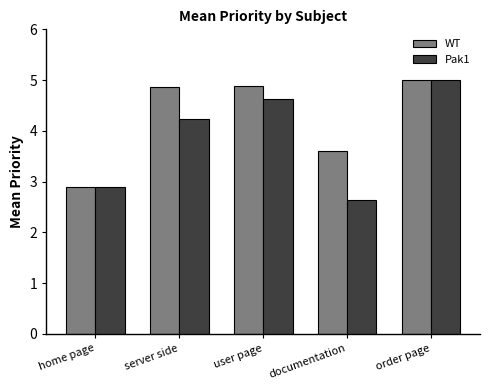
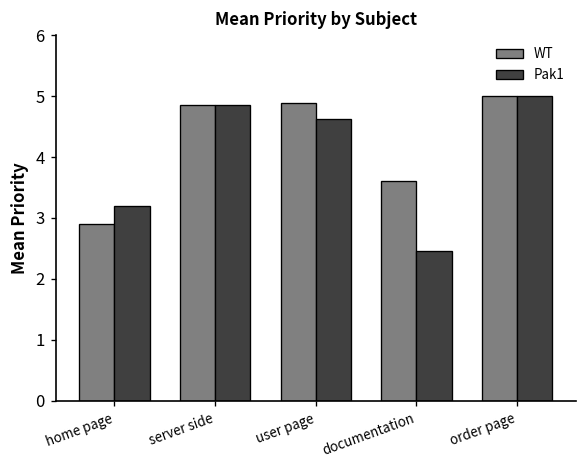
  {
    "WT": {
      "home page": 2.9,
      "server side": 4.9,
      "user page": 4.9,
      "documentation": 3.6,
      "order page": 5.0
    },
    "Pak1": {
-     "home page": 2.9,
-     "server side": 4.2,
+     "home page": 3.2,
+     "server side": 4.9,
      "user page": 4.6,
-     "documentation": 2.6,
+     "documentation": 2.5,
      "order page": 5.0
    }
  }
